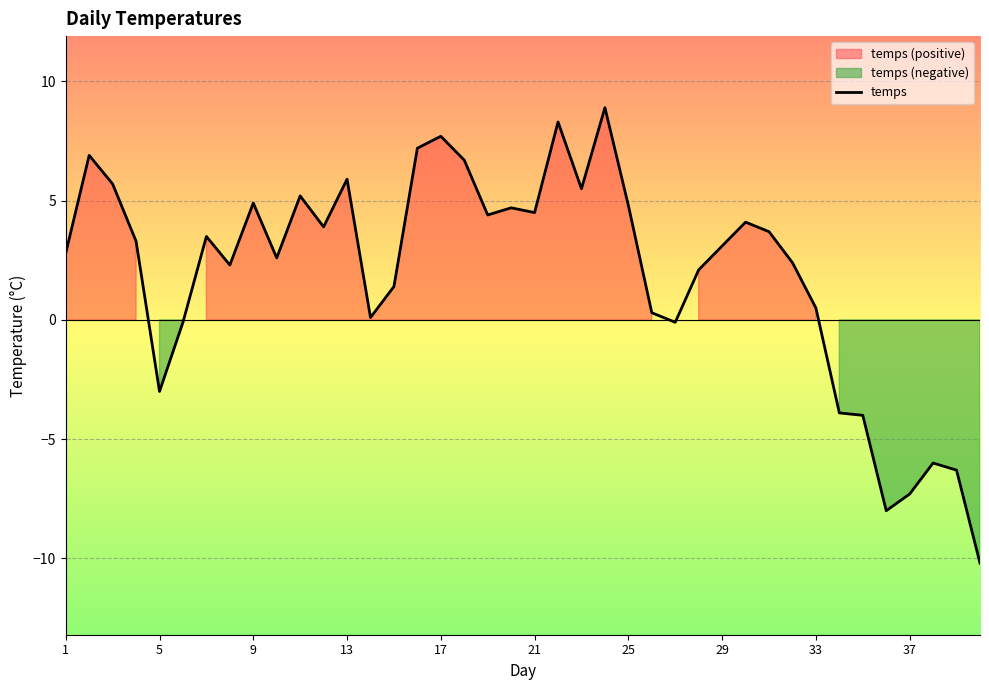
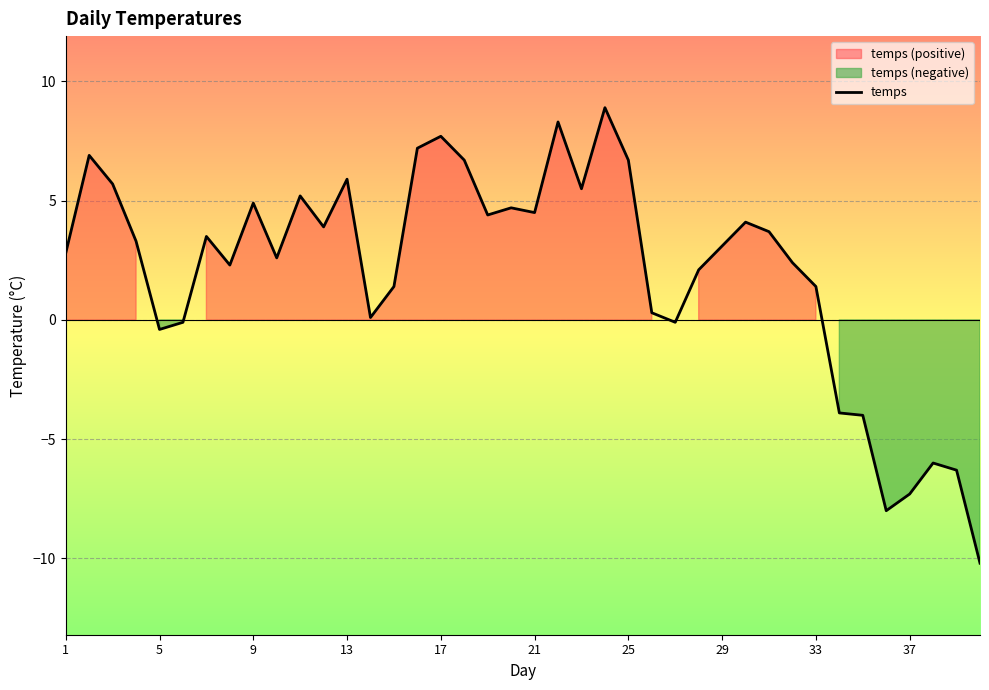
  {
    "1": 2.8,
-   "5": -3.0,
+   "5": -0.4,
    "9": 4.9,
    "13": 5.9,
    "17": 7.7,
    "21": 4.5,
-   "25": 4.8,
+   "25": 6.7,
    "29": 3.1,
-   "33": 0.5,
+   "33": 1.4,
    "37": -7.3
  }
